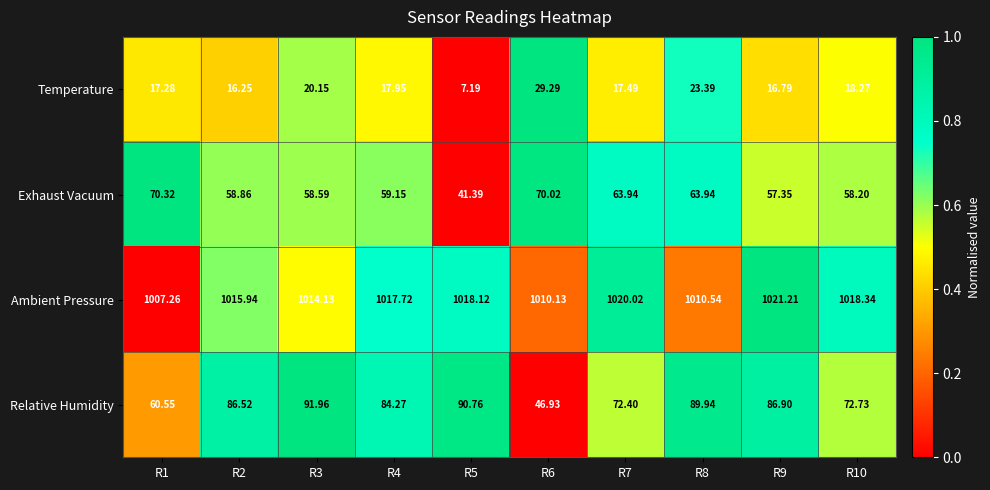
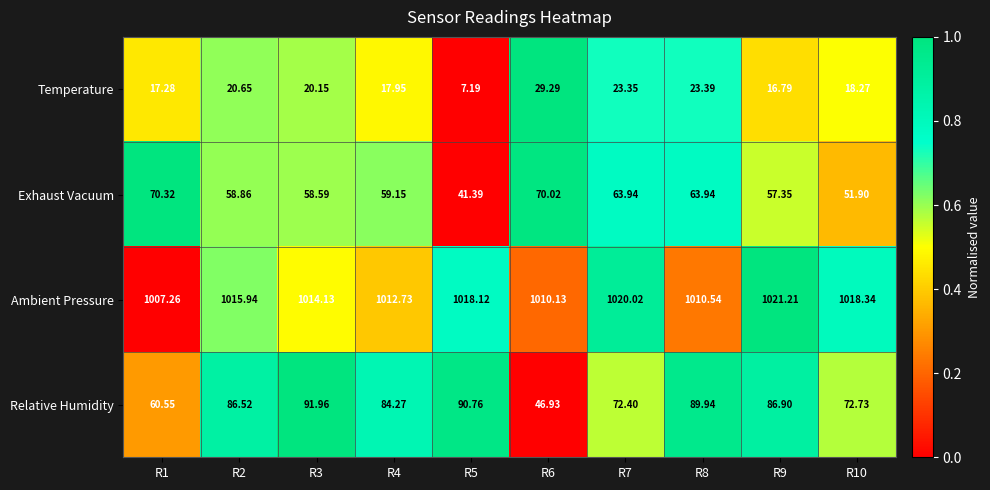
  {
    "Temperature": {
      "R1": 17.28,
-     "R2": 16.25,
+     "R2": 20.65,
      "R3": 20.15,
      "R4": 17.95,
      "R5": 7.19,
      "R6": 29.29,
-     "R7": 17.49,
+     "R7": 23.35,
      "R8": 23.39,
      "R9": 16.79,
      "R10": 18.27
    },
    "Exhaust Vacuum": {
      "R1": 70.32,
      "R2": 58.86,
      "R3": 58.59,
      "R4": 59.15,
      "R5": 41.39,
      "R6": 70.02,
      "R7": 63.94,
      "R8": 63.94,
      "R9": 57.35,
-     "R10": 58.20
+     "R10": 51.90
    },
    "Ambient Pressure": {
      "R1": 1007.26,
      "R2": 1015.94,
      "R3": 1014.13,
-     "R4": 1017.72,
+     "R4": 1012.73,
      "R5": 1018.12,
      "R6": 1010.13,
      "R7": 1020.02,
      "R8": 1010.54,
      "R9": 1021.21,
      "R10": 1018.34
    },
    "Relative Humidity": {
      "R1": 60.55,
      "R2": 86.52,
      "R3": 91.96,
      "R4": 84.27,
      "R5": 90.76,
      "R6": 46.93,
      "R7": 72.40,
      "R8": 89.94,
      "R9": 86.90,
      "R10": 72.73
    }
  }
